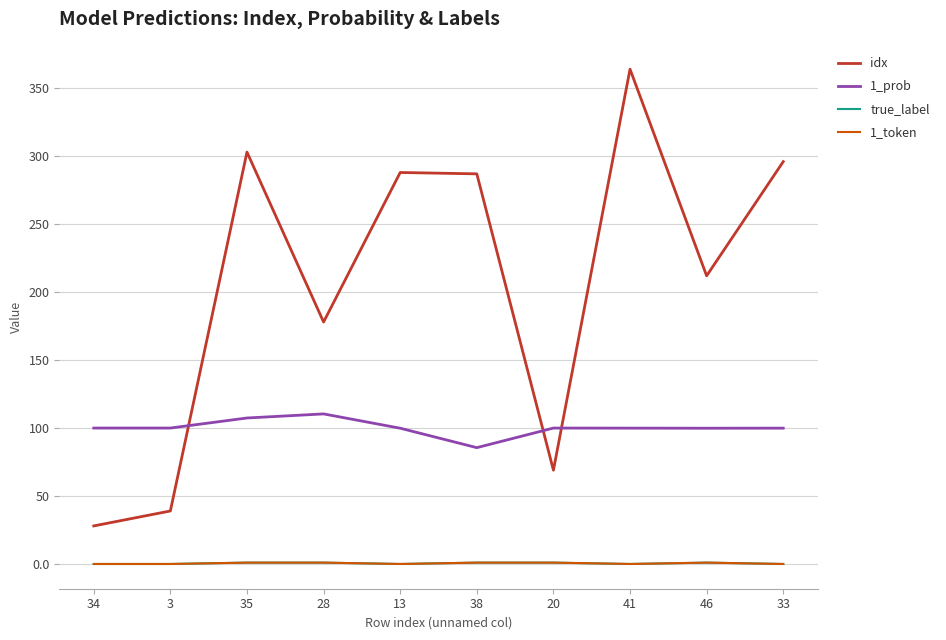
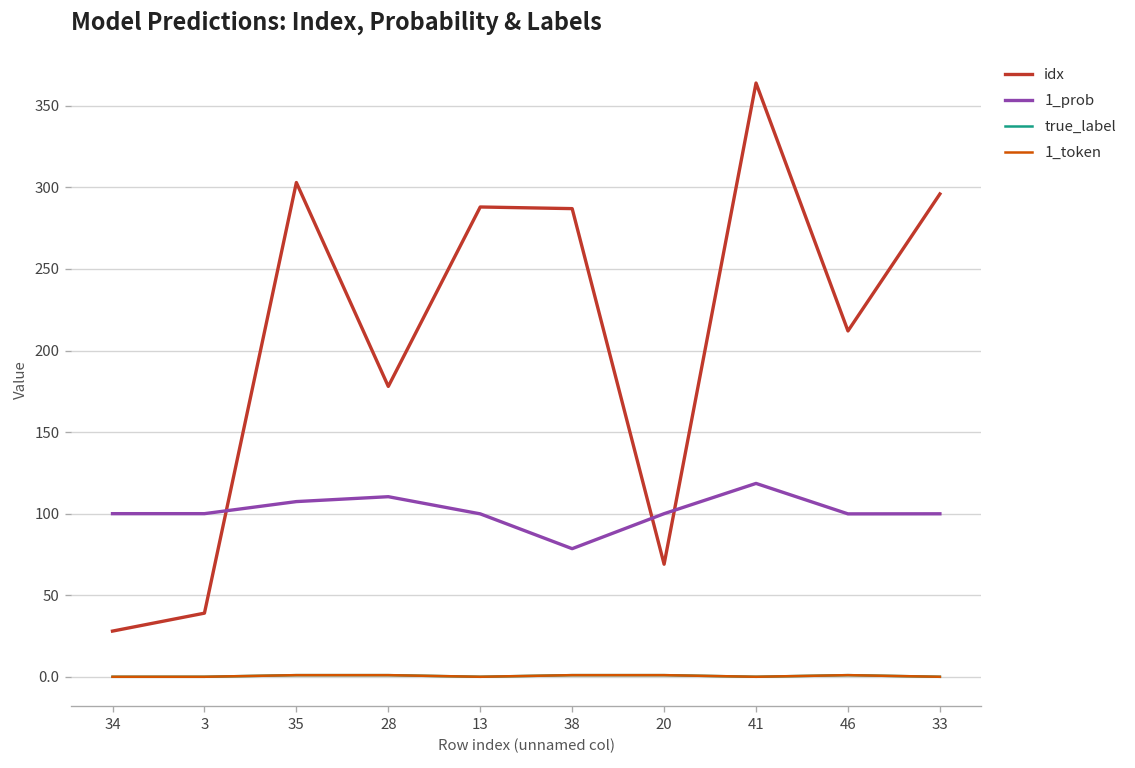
  {
    "1_prob": {
      "34": 100,
      "3": 100,
      "35": 107,
      "28": 110,
      "13": 100,
-     "38": 86,
+     "38": 79,
      "20": 100,
-     "41": 100,
+     "41": 119,
      "46": 100,
      "33": 100
    }
  }
